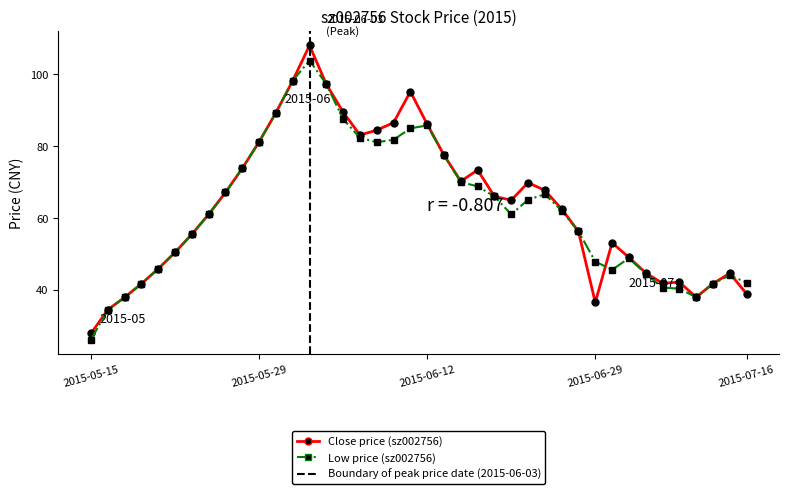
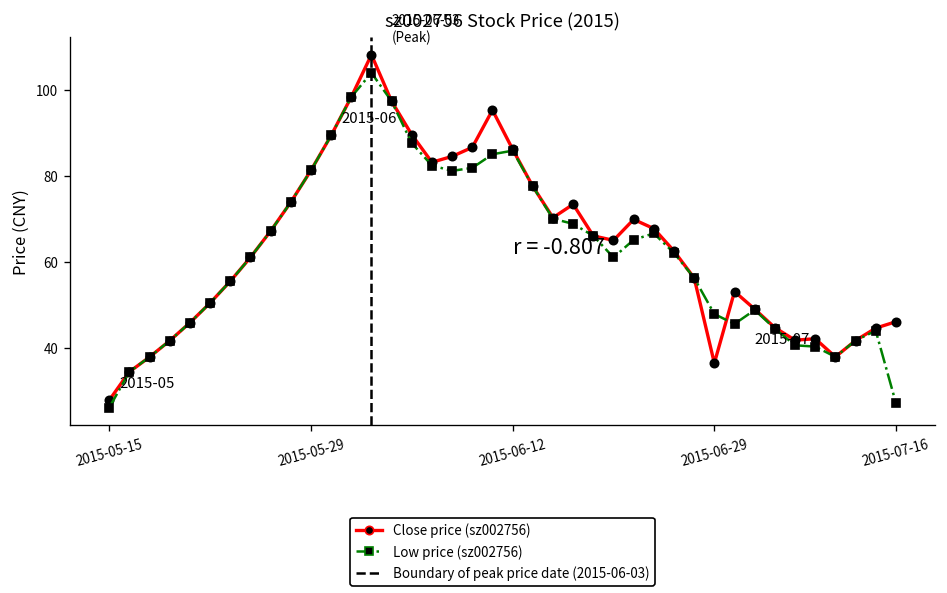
  {
    "Close price (sz002756)": {
      "2015-05-15": 28,
      "2015-06-29": 36,
-     "2015-07-16": 39
+     "2015-07-16": 46
    },
    "Low price (sz002756)": {
      "2015-05-15": 26,
      "2015-06-29": 48,
-     "2015-07-16": 42
+     "2015-07-16": 27
    }
  }
